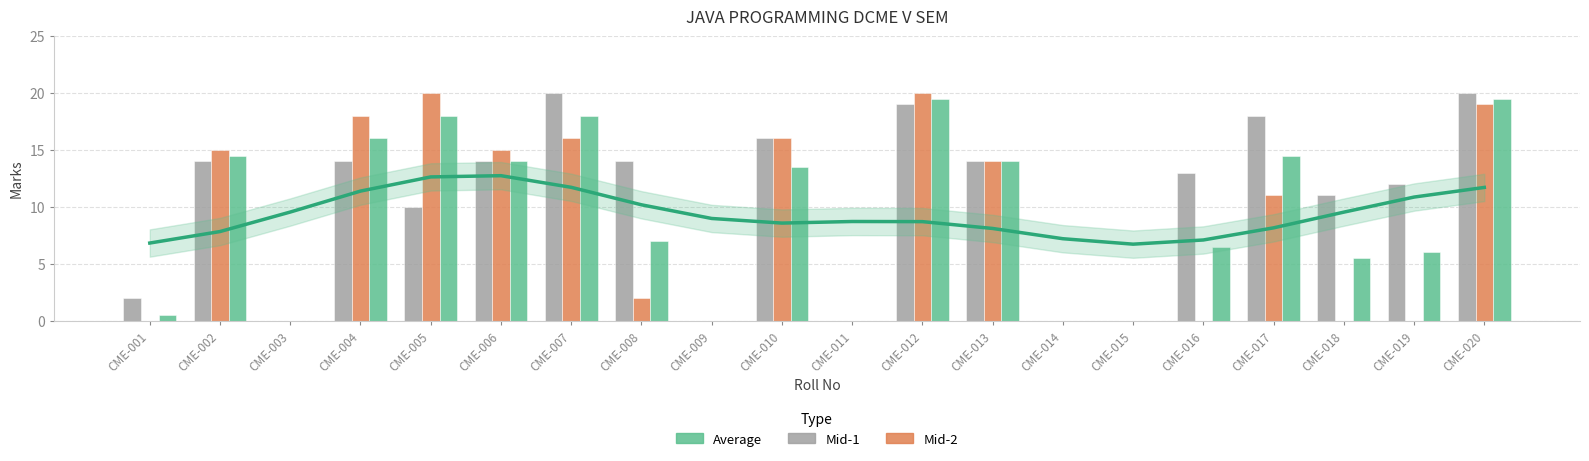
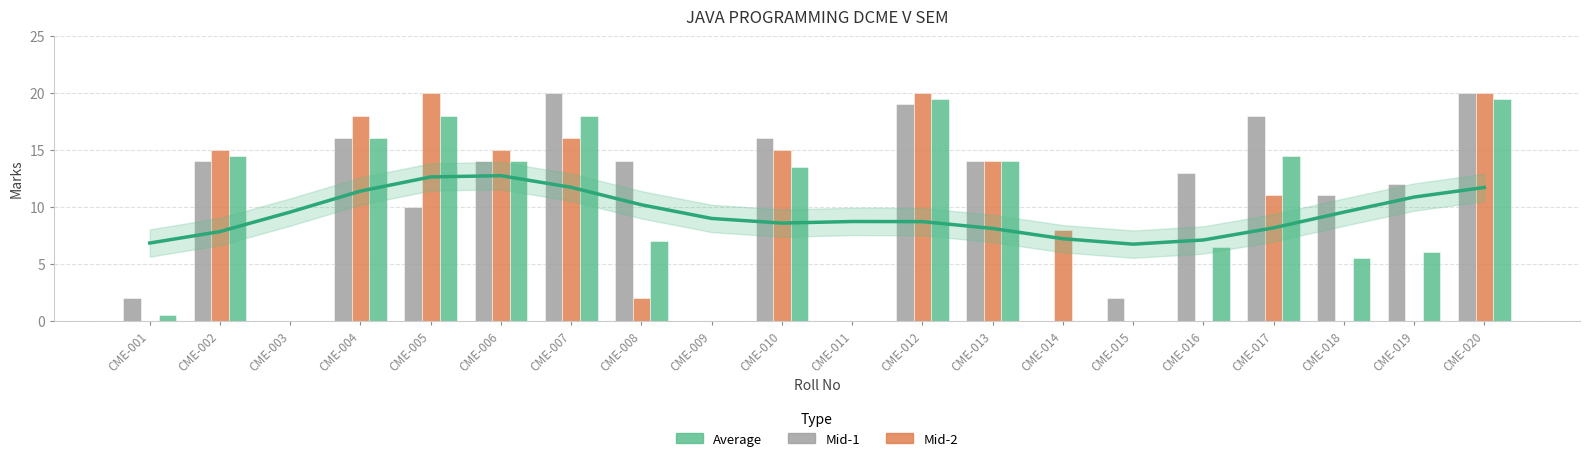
  {
    "Mid-1": {
      "CME-001": 2,
      "CME-002": 14,
      "CME-003": 0,
-     "CME-004": 14,
+     "CME-004": 16,
      "CME-005": 10,
      "CME-006": 14,
      "CME-007": 20,
      "CME-008": 14,
      "CME-009": 0,
      "CME-010": 16,
      "CME-011": 0,
      "CME-012": 19,
      "CME-013": 14,
      "CME-014": 0,
-     "CME-015": 0,
+     "CME-015": 2,
      "CME-016": 13,
      "CME-017": 18,
      "CME-018": 11,
      "CME-019": 12,
      "CME-020": 20
    },
    "Mid-2": {
      "CME-001": 0,
      "CME-002": 15,
      "CME-003": 0,
      "CME-004": 18,
      "CME-005": 20,
      "CME-006": 15,
      "CME-007": 16,
      "CME-008": 2,
      "CME-009": 0,
-     "CME-010": 16,
+     "CME-010": 15,
      "CME-011": 0,
      "CME-012": 20,
      "CME-013": 14,
-     "CME-014": 0,
+     "CME-014": 8,
      "CME-015": 0,
      "CME-016": 0,
      "CME-017": 11,
      "CME-018": 0,
      "CME-019": 0,
-     "CME-020": 19
+     "CME-020": 20
    }
  }
